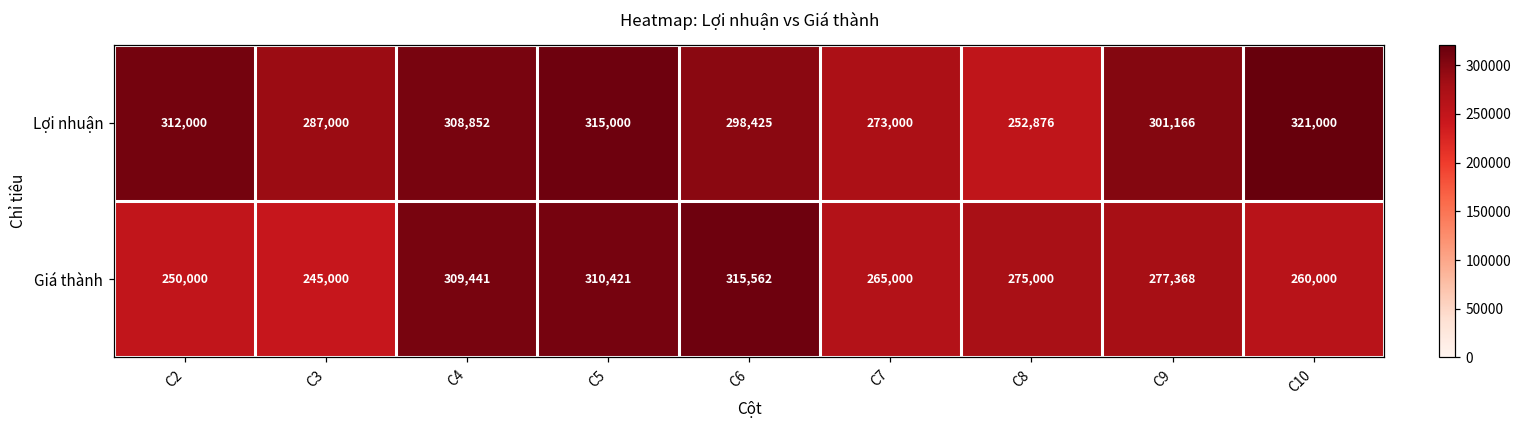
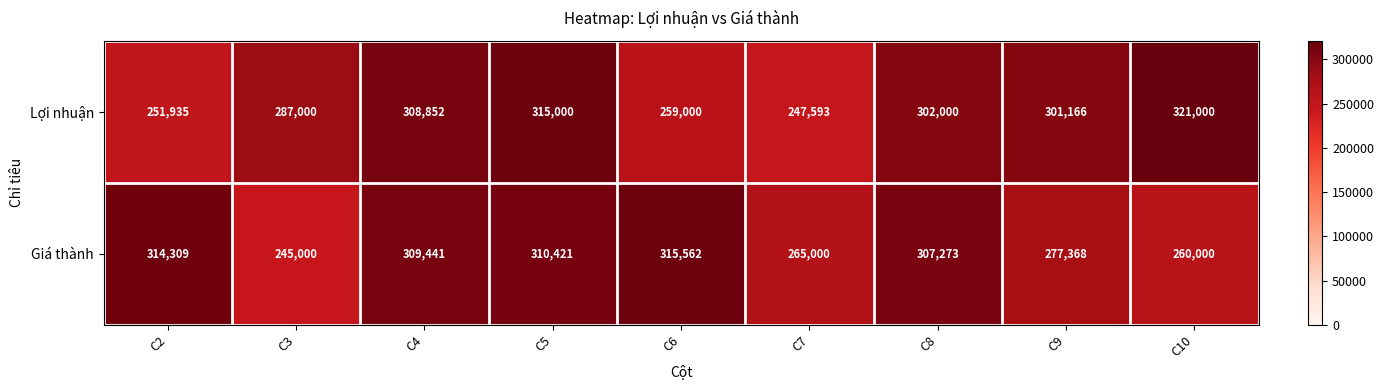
  {
    "Lợi nhuận": {
-     "C2": "312,000",
+     "C2": "251,935",
      "C3": "287,000",
      "C4": "308,852",
      "C5": "315,000",
-     "C6": "298,425",
-     "C7": "273,000",
-     "C8": "252,876",
+     "C6": "259,000",
+     "C7": "247,593",
+     "C8": "302,000",
      "C9": "301,166",
      "C10": "321,000"
    },
    "Giá thành": {
-     "C2": "250,000",
+     "C2": "314,309",
      "C3": "245,000",
      "C4": "309,441",
      "C5": "310,421",
      "C6": "315,562",
      "C7": "265,000",
-     "C8": "275,000",
+     "C8": "307,273",
      "C9": "277,368",
      "C10": "260,000"
    }
  }
